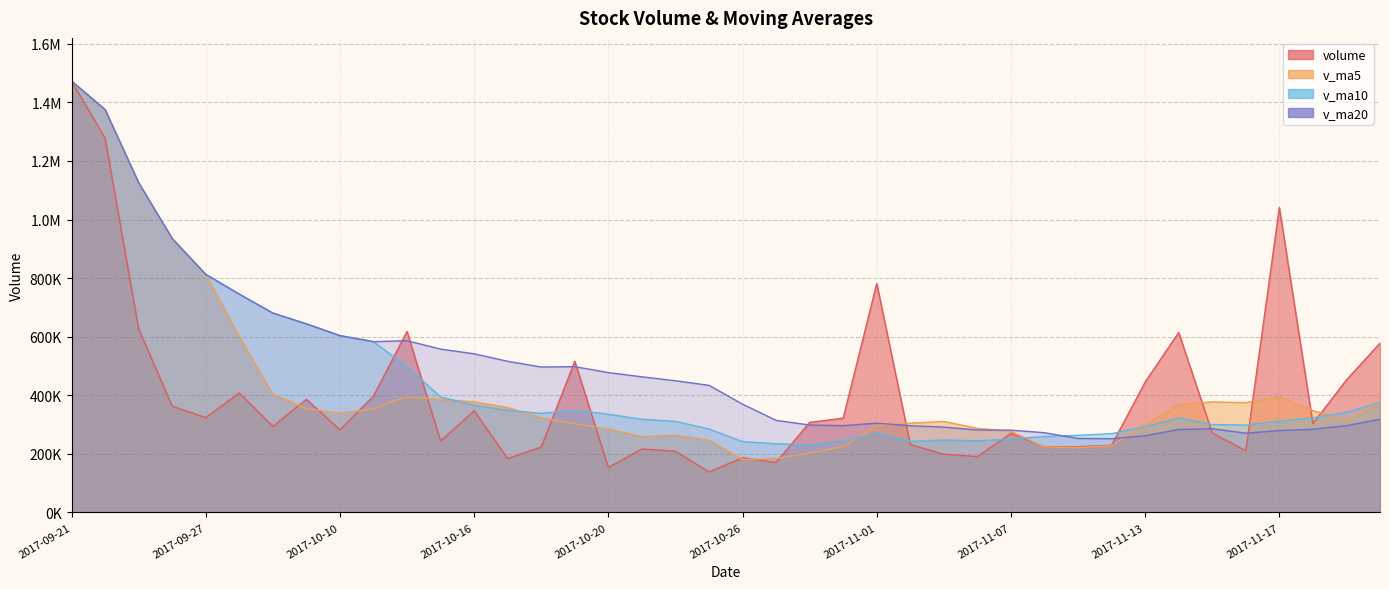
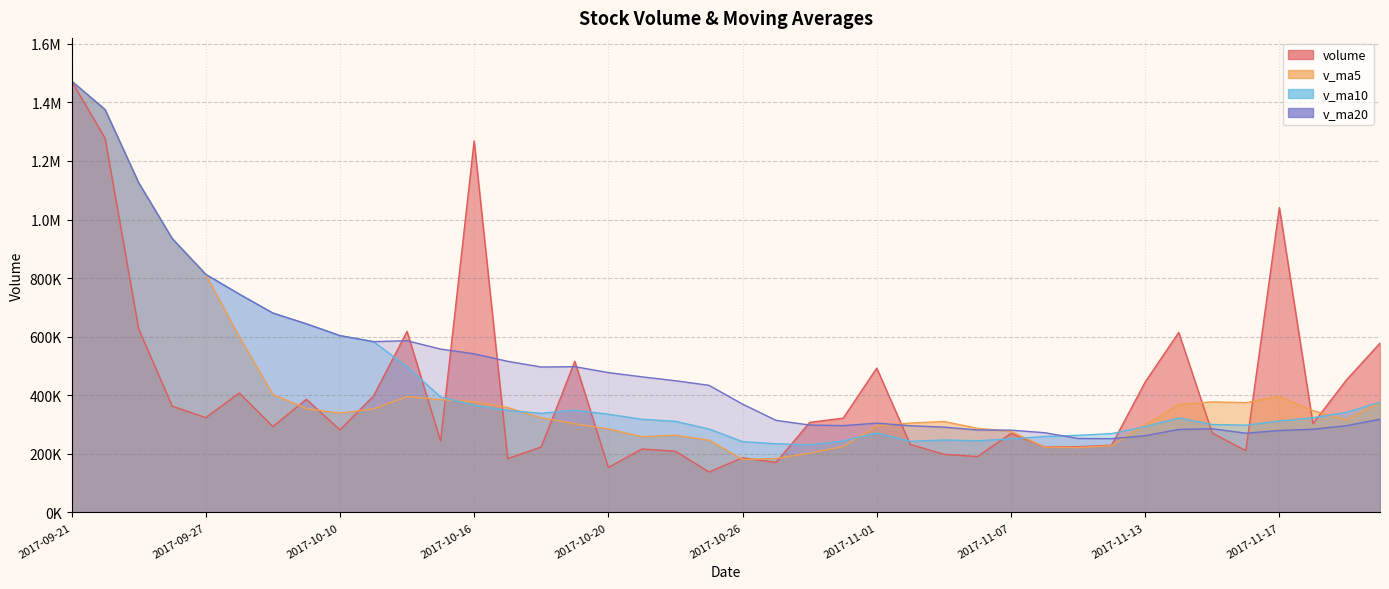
  {
    "volume": {
      "2017-09-27": 320000,
      "2017-10-10": 280000,
-     "2017-10-16": 350000,
+     "2017-10-16": 1270000,
      "2017-10-20": 150000,
-     "2017-11-01": 780000,
+     "2017-11-01": 490000,
      "2017-11-13": 450000,
      "2017-11-17": 1040000
    },
    "v_ma5": {
      "2017-10-10": 340000,
      "2017-10-16": 380000,
      "2017-10-20": 280000,
      "2017-11-01": 300000,
      "2017-11-17": 400000
    }
  }
